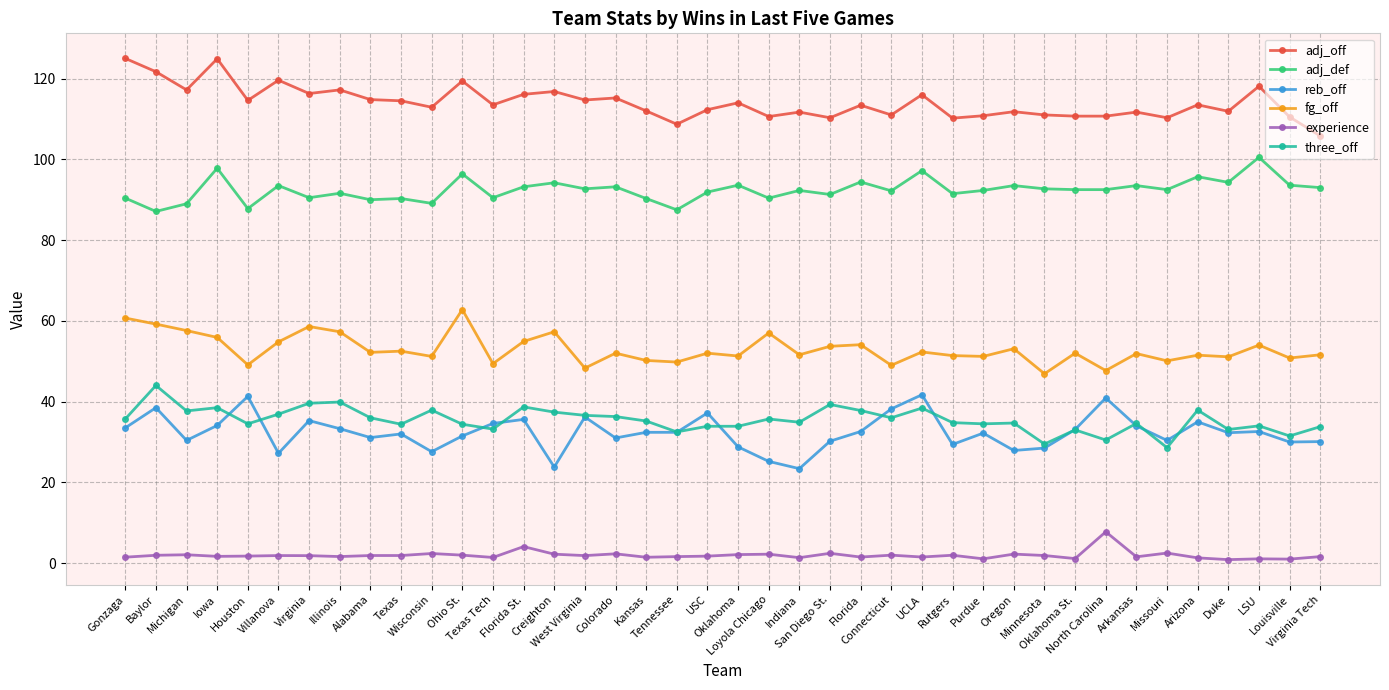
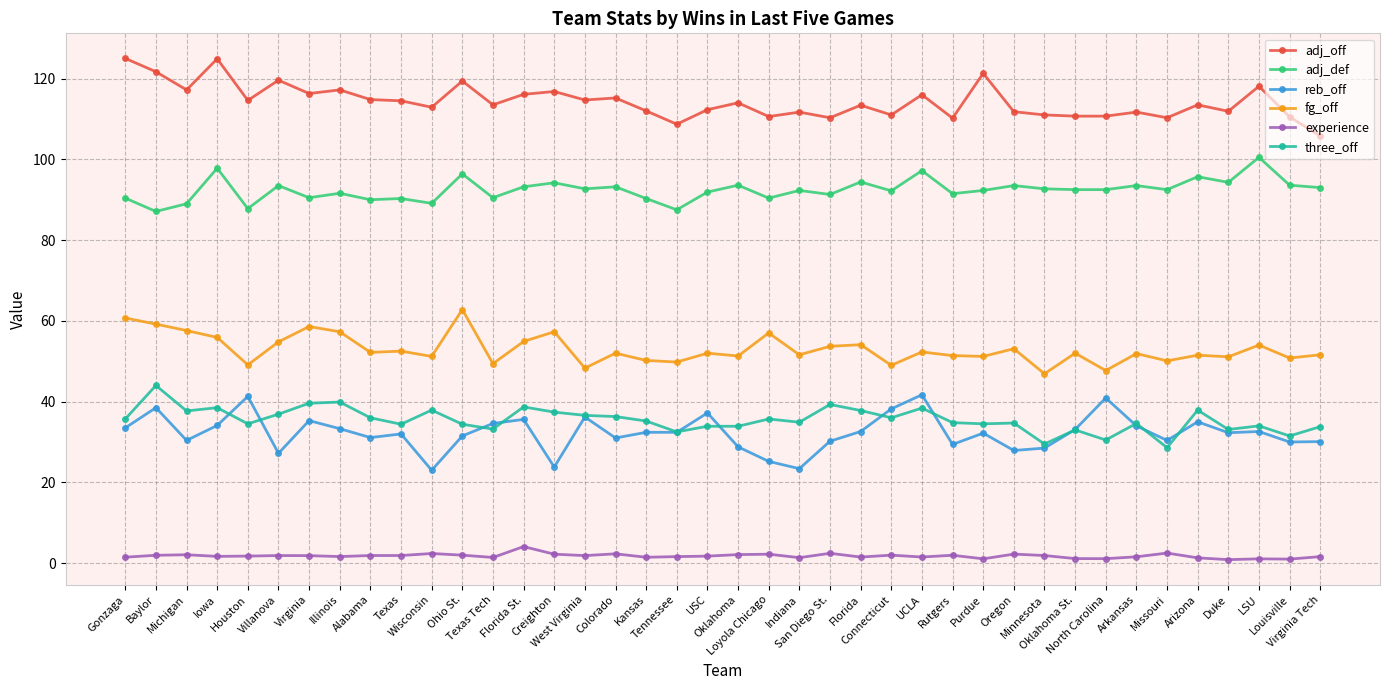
  {
    "adj_off": {
      "Gonzaga": 125,
      "Baylor": 122,
      "Michigan": 117,
      "Iowa": 125,
      "Houston": 115,
      "Villanova": 120,
      "Virginia": 116,
      "Illinois": 117,
      "Alabama": 115,
      "Texas": 115,
      "Wisconsin": 113,
      "Ohio St.": 119,
      "Texas Tech": 114,
      "Florida St.": 116,
      "Creighton": 117,
      "West Virginia": 115,
      "Colorado": 115,
      "Kansas": 112,
      "Tennessee": 109,
      "USC": 112,
      "Oklahoma": 114,
      "Loyola Chicago": 111,
      "Indiana": 112,
      "San Diego St.": 110,
      "Florida": 113,
      "Connecticut": 111,
      "UCLA": 116,
      "Rutgers": 110,
-     "Purdue": 111,
+     "Purdue": 121,
      "Oregon": 112,
      "Minnesota": 111,
      "Oklahoma St.": 111,
      "North Carolina": 111,
      "Arkansas": 112,
      "Missouri": 110,
      "Arizona": 114,
      "Duke": 112,
      "LSU": 118
    },
    "reb_off": {
      "Gonzaga": 34,
      "Baylor": 39,
      "Michigan": 30,
      "Iowa": 34,
      "Houston": 41,
      "Villanova": 27,
      "Virginia": 35,
      "Illinois": 33,
      "Alabama": 31,
      "Texas": 32,
-     "Wisconsin": 28,
+     "Wisconsin": 23,
      "Ohio St.": 32,
      "Texas Tech": 35,
      "Florida St.": 36,
      "Creighton": 24,
      "Colorado": 31,
      "Kansas": 32,
      "USC": 37,
      "Oklahoma": 29,
      "Loyola Chicago": 25,
      "Indiana": 23,
      "San Diego St.": 30,
      "Florida": 33,
      "Connecticut": 38,
      "UCLA": 42,
      "Rutgers": 29,
      "Purdue": 32,
      "Oregon": 28,
      "Minnesota": 29,
      "North Carolina": 41,
      "Missouri": 30,
      "Arizona": 35,
      "Duke": 32,
      "LSU": 33,
      "Louisville": 30,
      "Virginia Tech": 30
    },
    "fg_off": {
      "Gonzaga": 61,
      "Baylor": 59,
      "Michigan": 58,
      "Iowa": 56,
      "Houston": 49,
      "Villanova": 55,
      "Virginia": 59,
      "Illinois": 57,
      "Alabama": 52,
      "Texas": 53,
      "Wisconsin": 51,
      "Ohio St.": 63,
      "Texas Tech": 49,
      "Florida St.": 55,
      "Creighton": 57,
      "West Virginia": 48,
      "Colorado": 52,
      "Kansas": 50,
      "Tennessee": 50,
      "USC": 52,
      "Oklahoma": 51,
      "Loyola Chicago": 57,
      "Indiana": 52,
      "San Diego St.": 54,
      "Florida": 54,
      "Connecticut": 49,
      "UCLA": 52,
      "Rutgers": 51,
      "Purdue": 51,
      "Oregon": 53,
      "Minnesota": 47,
      "Oklahoma St.": 52,
      "North Carolina": 48,
      "Arkansas": 52,
      "Missouri": 50,
      "Arizona": 52,
      "Duke": 51,
      "LSU": 54,
      "Louisville": 51,
      "Virginia Tech": 52
    },
    "experience": {
      "Gonzaga": 1,
      "Baylor": 2,
      "Michigan": 2,
      "Iowa": 2,
      "Houston": 2,
      "Villanova": 2,
      "Virginia": 2,
      "Illinois": 2,
      "Alabama": 2,
      "Texas": 2,
      "Wisconsin": 2,
      "Ohio St.": 2,
      "Texas Tech": 1,
      "Florida St.": 4,
      "Creighton": 2,
      "West Virginia": 2,
      "Colorado": 2,
      "Kansas": 1,
      "Tennessee": 2,
      "USC": 2,
      "Oklahoma": 2,
      "Loyola Chicago": 2,
      "Indiana": 1,
      "San Diego St.": 2,
      "Florida": 2,
      "Connecticut": 2,
      "UCLA": 2,
      "Rutgers": 2,
      "Purdue": 1,
      "Oregon": 2,
      "Minnesota": 2,
      "Oklahoma St.": 1,
-     "North Carolina": 8,
+     "North Carolina": 1,
      "Arkansas": 2,
      "Missouri": 3,
      "Arizona": 1,
      "Duke": 1,
      "LSU": 1,
      "Louisville": 1,
      "Virginia Tech": 2
    }
  }
